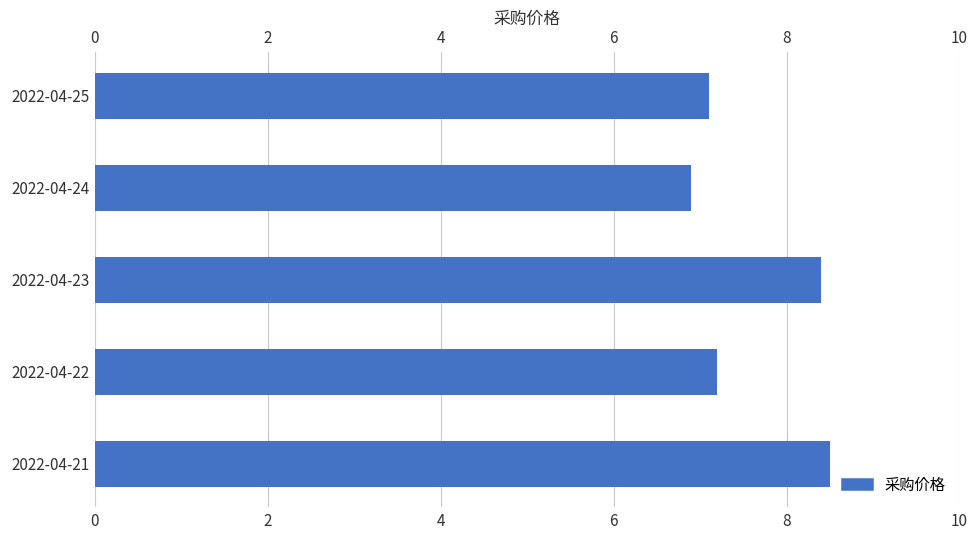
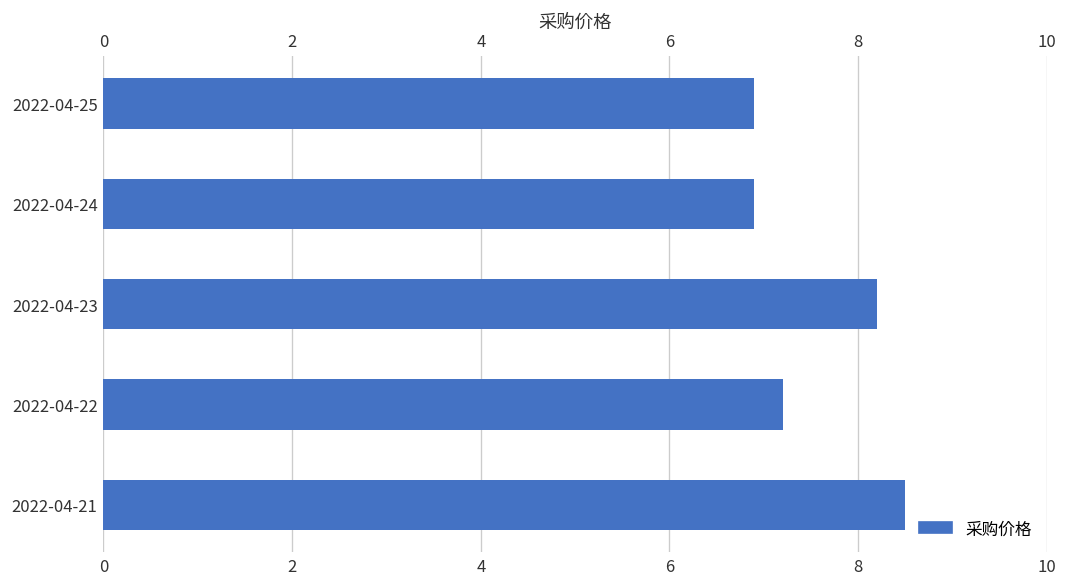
  {
-   "2022-04-25": 7.1,
+   "2022-04-25": 6.9,
    "2022-04-24": 6.9,
-   "2022-04-23": 8.4,
+   "2022-04-23": 8.2,
    "2022-04-22": 7.2,
    "2022-04-21": 8.5
  }
